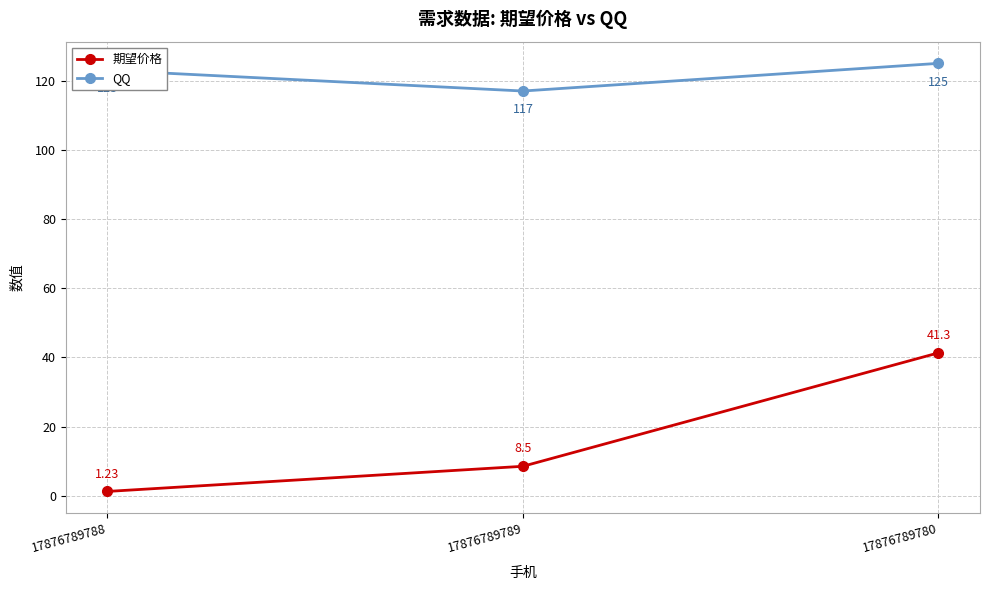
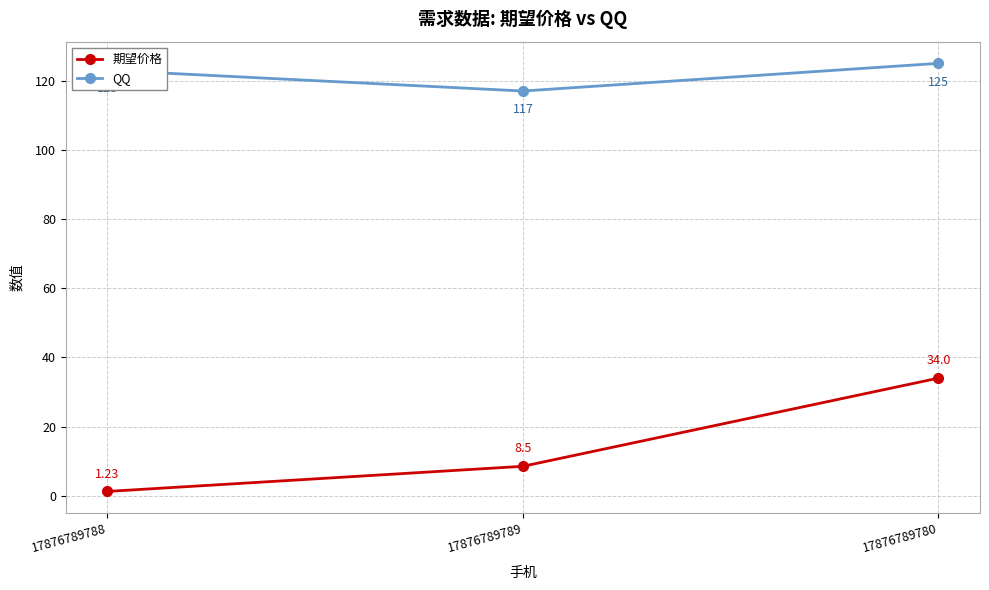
  {
    "期望价格": {
      "17876789788": 1.23,
      "17876789789": 8.5,
-     "17876789780": 41.3
+     "17876789780": 34.0
    },
    "QQ": {
      "17876789789": 117,
      "17876789780": 125
    }
  }
